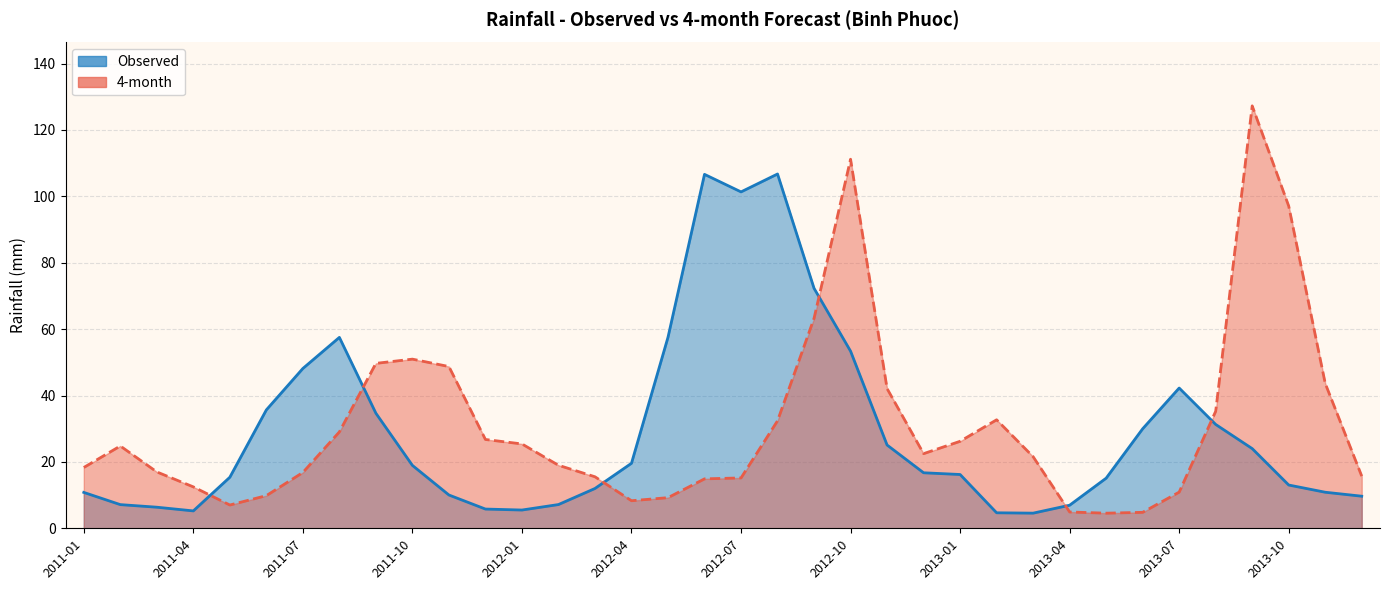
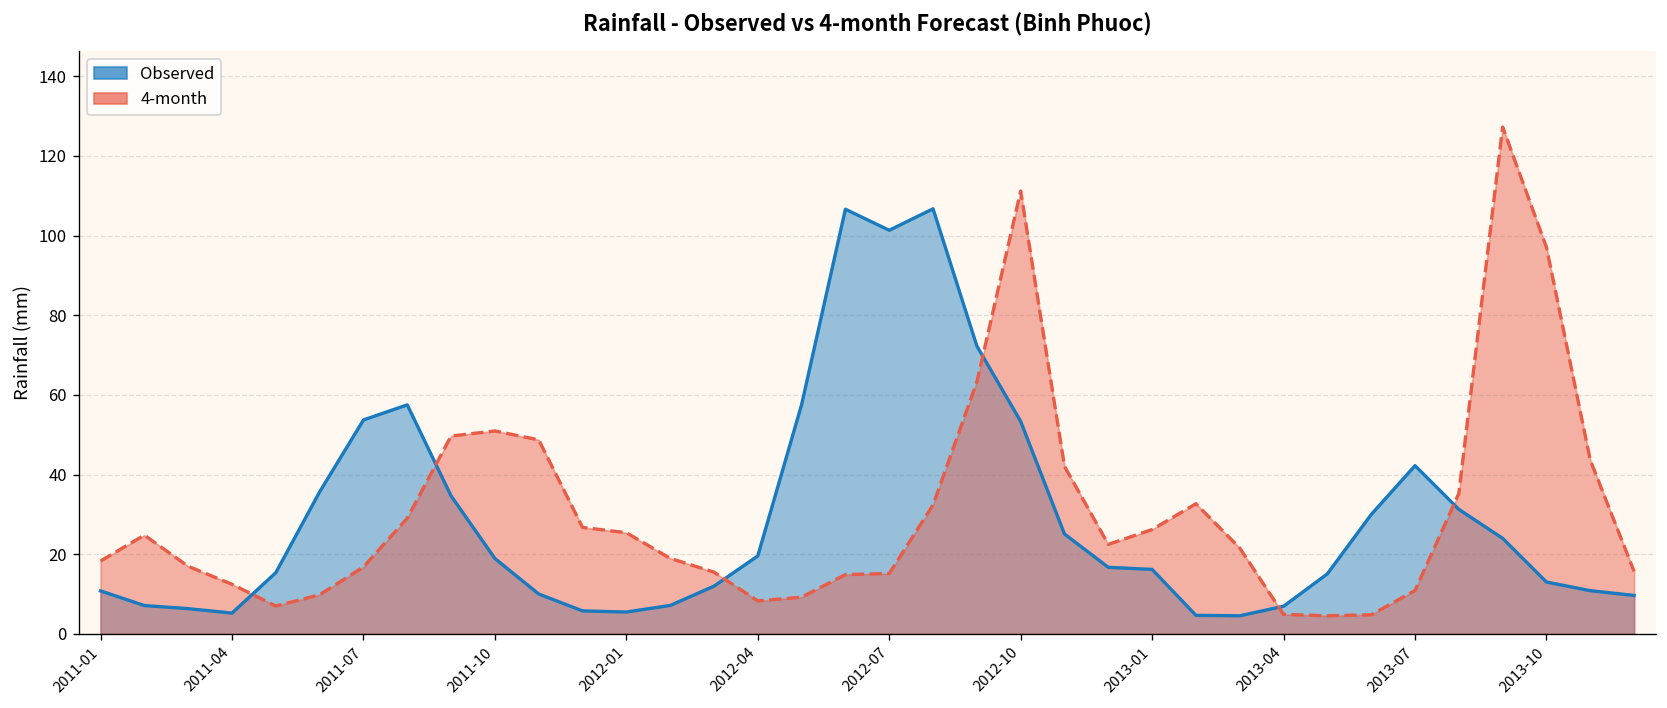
  {
    "Observed": {
      "2011-01": 11,
      "2011-04": 5,
-     "2011-07": 48,
+     "2011-07": 54,
      "2011-10": 19,
      "2012-01": 6,
      "2012-04": 20,
      "2012-07": 101,
      "2012-10": 53,
      "2013-01": 16,
      "2013-04": 7,
      "2013-07": 42,
      "2013-10": 13
    },
    "4-month": {
      "2011-01": 18,
      "2011-04": 12,
      "2011-07": 17,
      "2011-10": 51,
      "2012-01": 25,
      "2012-04": 8,
      "2012-07": 15,
      "2012-10": 111,
      "2013-01": 26,
      "2013-04": 5,
      "2013-07": 11,
      "2013-10": 97
    }
  }
